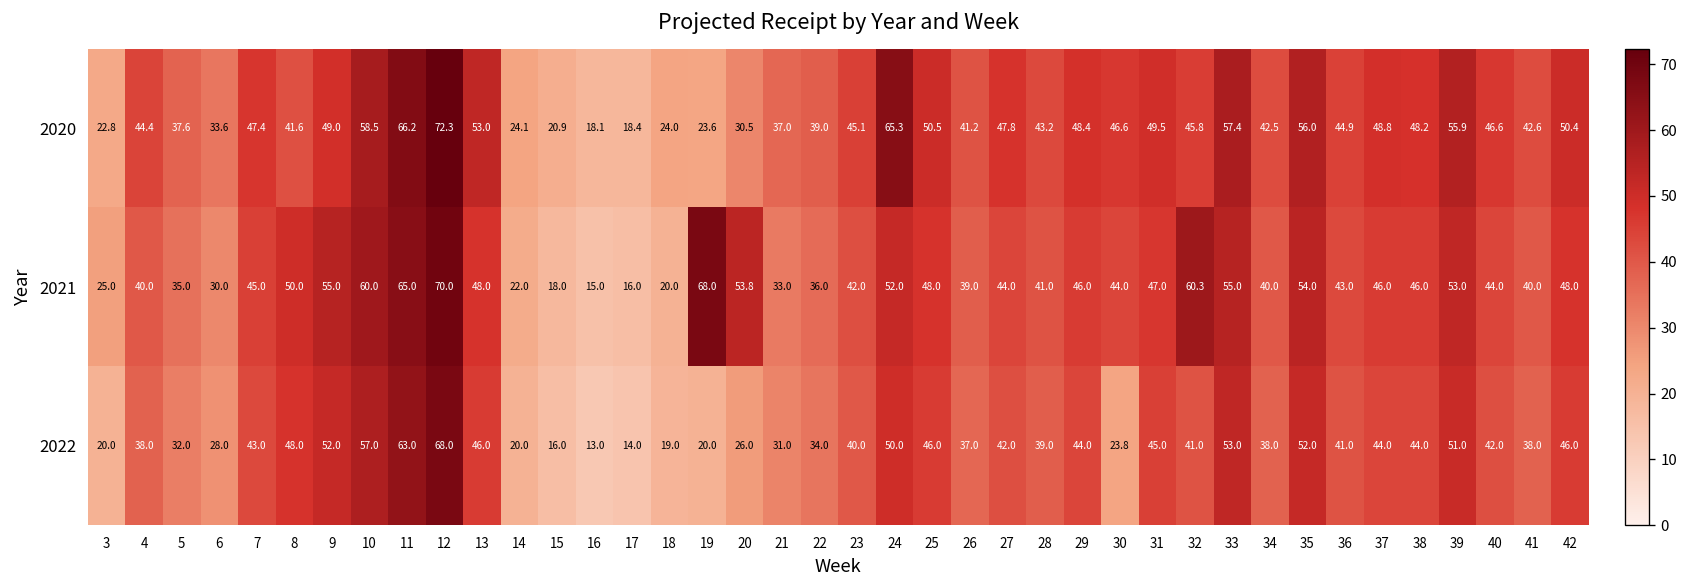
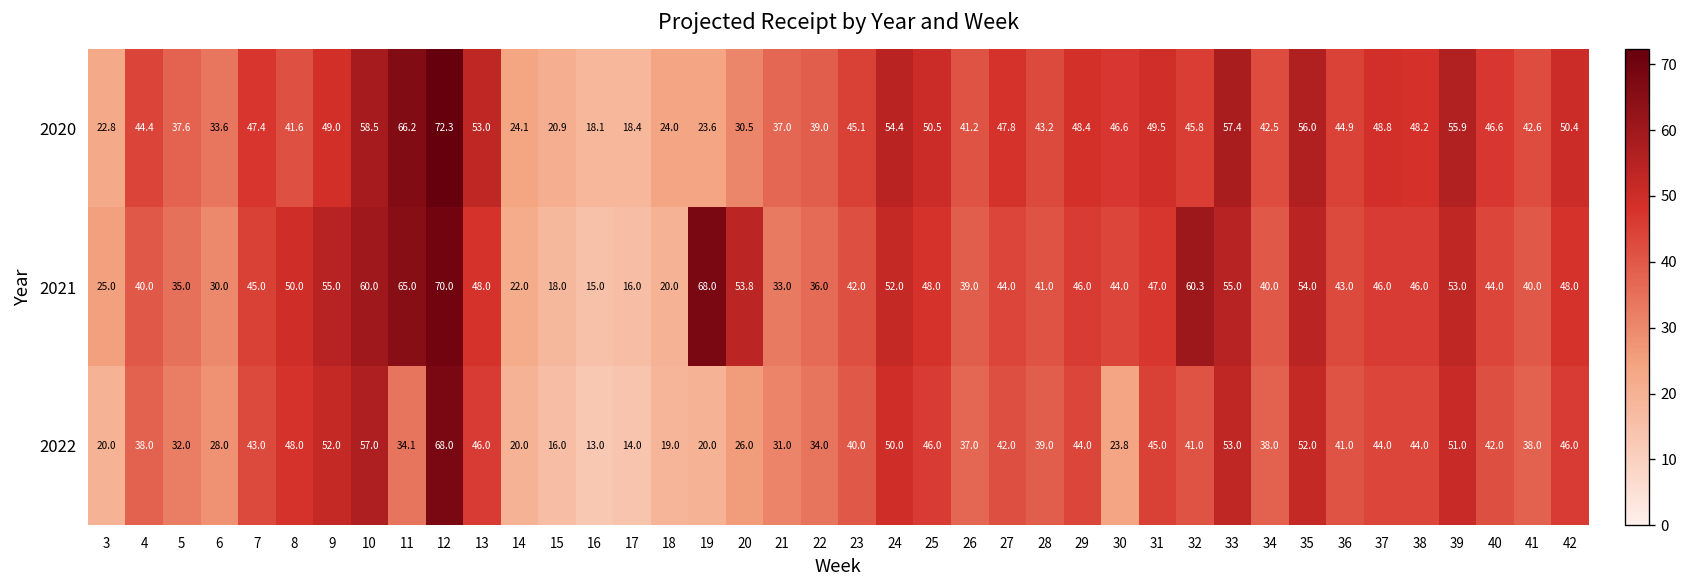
  {
    "2020": {
      "3": 22.8,
      "4": 44.4,
      "5": 37.6,
      "6": 33.6,
      "7": 47.4,
      "8": 41.6,
      "9": 49.0,
      "10": 58.5,
      "11": 66.2,
      "12": 72.3,
      "13": 53.0,
      "14": 24.1,
      "15": 20.9,
      "16": 18.1,
      "17": 18.4,
      "18": 24.0,
      "19": 23.6,
      "20": 30.5,
      "21": 37.0,
      "22": 39.0,
      "23": 45.1,
-     "24": 65.3,
+     "24": 54.4,
      "25": 50.5,
      "26": 41.2,
      "27": 47.8,
      "28": 43.2,
      "29": 48.4,
      "30": 46.6,
      "31": 49.5,
      "32": 45.8,
      "33": 57.4,
      "34": 42.5,
      "35": 56.0,
      "36": 44.9,
      "37": 48.8,
      "38": 48.2,
      "39": 55.9,
      "40": 46.6,
      "41": 42.6,
      "42": 50.4
    },
    "2021": {
      "3": 25.0,
      "4": 40.0,
      "5": 35.0,
      "6": 30.0,
      "7": 45.0,
      "8": 50.0,
      "9": 55.0,
      "10": 60.0,
      "11": 65.0,
      "12": 70.0,
      "13": 48.0,
      "14": 22.0,
      "15": 18.0,
      "16": 15.0,
      "17": 16.0,
      "18": 20.0,
      "19": 68.0,
      "20": 53.8,
      "21": 33.0,
      "22": 36.0,
      "23": 42.0,
      "24": 52.0,
      "25": 48.0,
      "26": 39.0,
      "27": 44.0,
      "28": 41.0,
      "29": 46.0,
      "30": 44.0,
      "31": 47.0,
      "32": 60.3,
      "33": 55.0,
      "34": 40.0,
      "35": 54.0,
      "36": 43.0,
      "37": 46.0,
      "38": 46.0,
      "39": 53.0,
      "40": 44.0,
      "41": 40.0,
      "42": 48.0
    },
    "2022": {
      "3": 20.0,
      "4": 38.0,
      "5": 32.0,
      "6": 28.0,
      "7": 43.0,
      "8": 48.0,
      "9": 52.0,
      "10": 57.0,
-     "11": 63.0,
+     "11": 34.1,
      "12": 68.0,
      "13": 46.0,
      "14": 20.0,
      "15": 16.0,
      "16": 13.0,
      "17": 14.0,
      "18": 19.0,
      "19": 20.0,
      "20": 26.0,
      "21": 31.0,
      "22": 34.0,
      "23": 40.0,
      "24": 50.0,
      "25": 46.0,
      "26": 37.0,
      "27": 42.0,
      "28": 39.0,
      "29": 44.0,
      "30": 23.8,
      "31": 45.0,
      "32": 41.0,
      "33": 53.0,
      "34": 38.0,
      "35": 52.0,
      "36": 41.0,
      "37": 44.0,
      "38": 44.0,
      "39": 51.0,
      "40": 42.0,
      "41": 38.0,
      "42": 46.0
    }
  }
